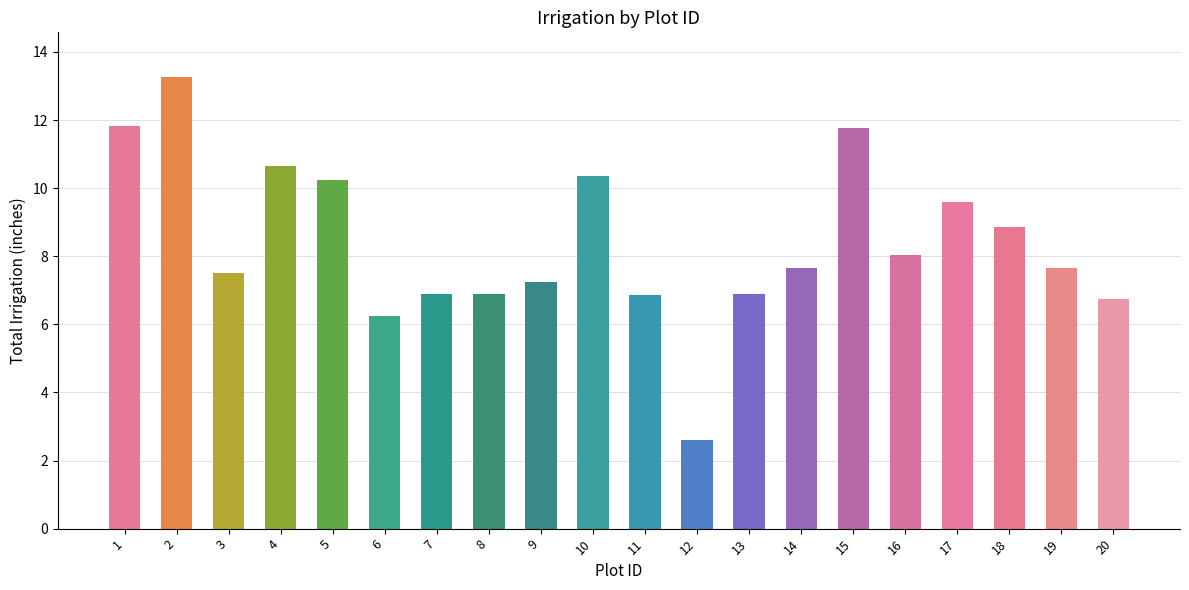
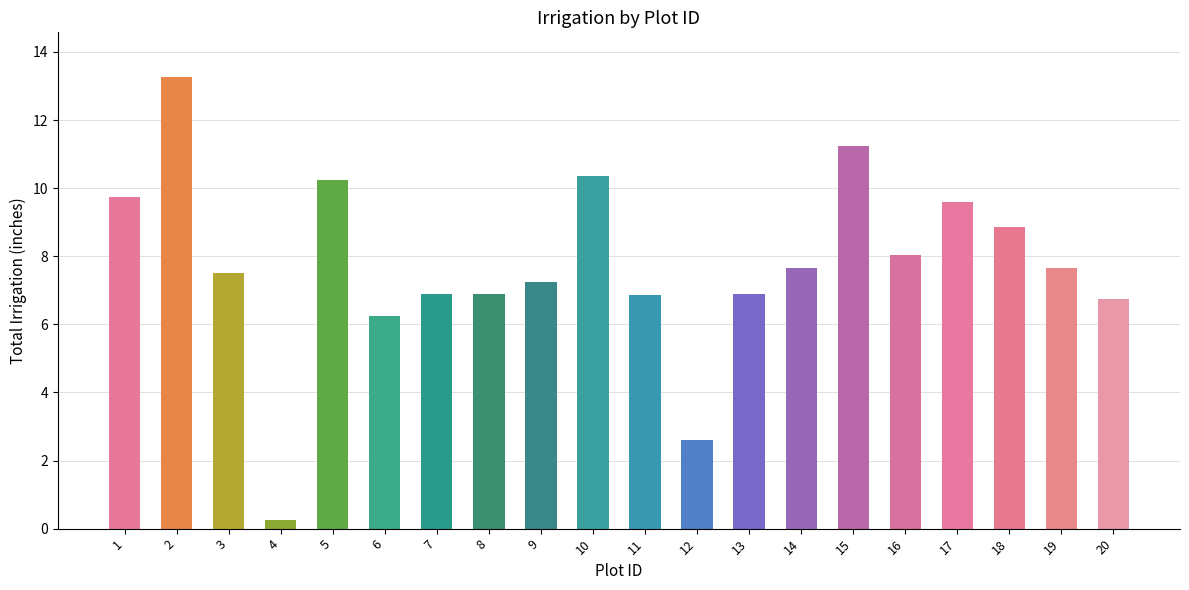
  {
-   "1": 11.8,
+   "1": 9.8,
    "2": 13.3,
    "3": 7.5,
-   "4": 10.7,
+   "4": 0.3,
    "5": 10.3,
    "6": 6.3,
    "7": 6.9,
    "8": 6.9,
    "9": 7.3,
    "10": 10.4,
    "11": 6.9,
    "12": 2.6,
    "13": 6.9,
    "14": 7.7,
-   "15": 11.8,
+   "15": 11.3,
    "16": 8.1,
    "17": 9.6,
    "18": 8.9,
    "19": 7.7,
    "20": 6.8
  }
